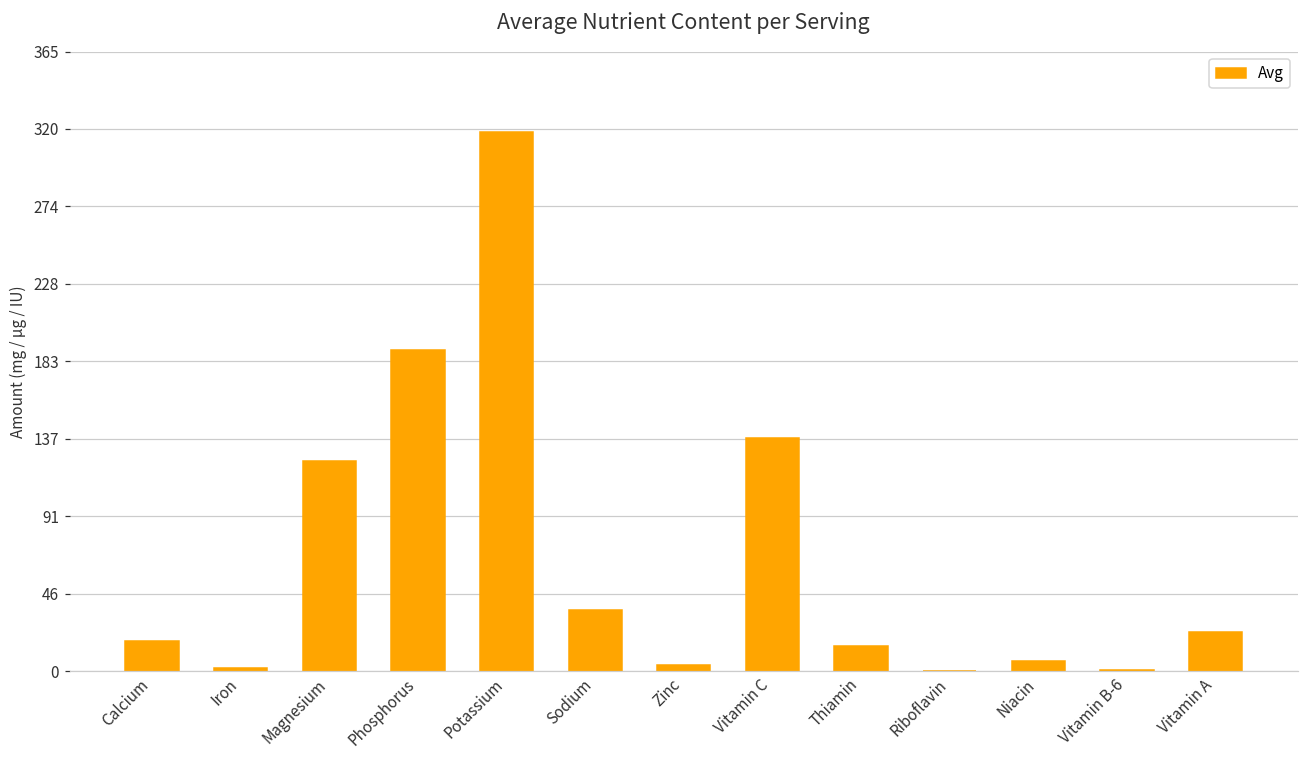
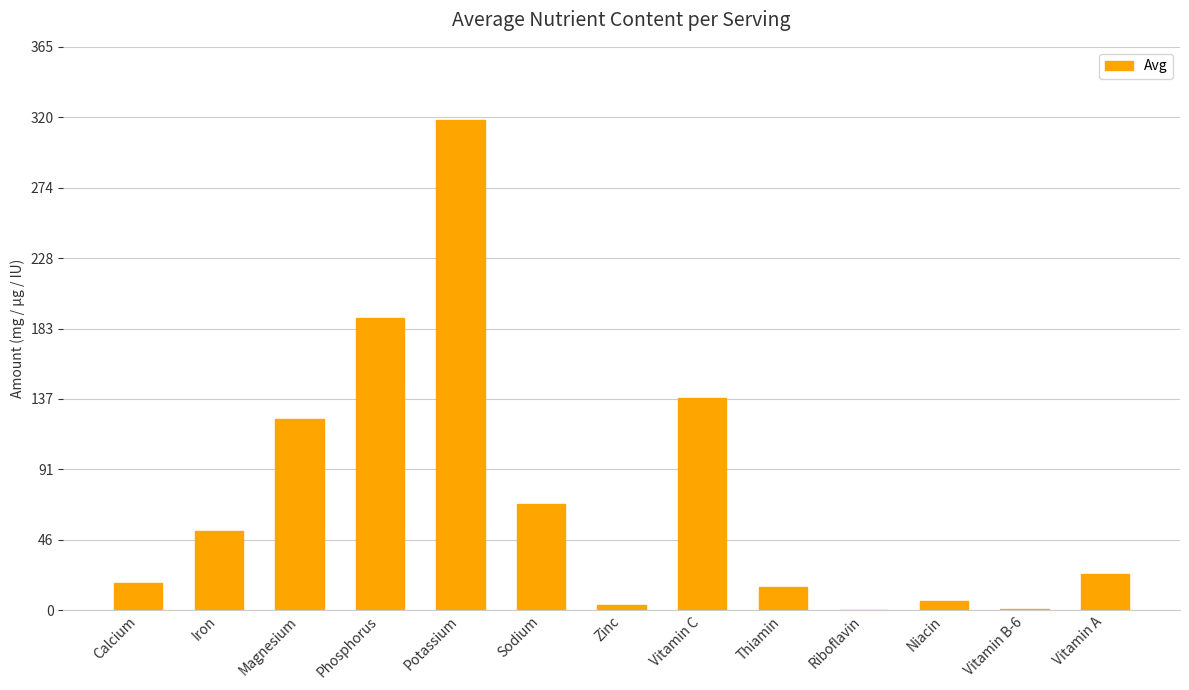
  {
    "Calcium": 18,
-   "Iron": 2,
+   "Iron": 51,
    "Magnesium": 124,
    "Phosphorus": 190,
    "Potassium": 318,
-   "Sodium": 36,
+   "Sodium": 69,
    "Zinc": 3,
    "Vitamin C": 138,
    "Thiamin": 15,
    "Niacin": 6,
    "Vitamin A": 23
  }
